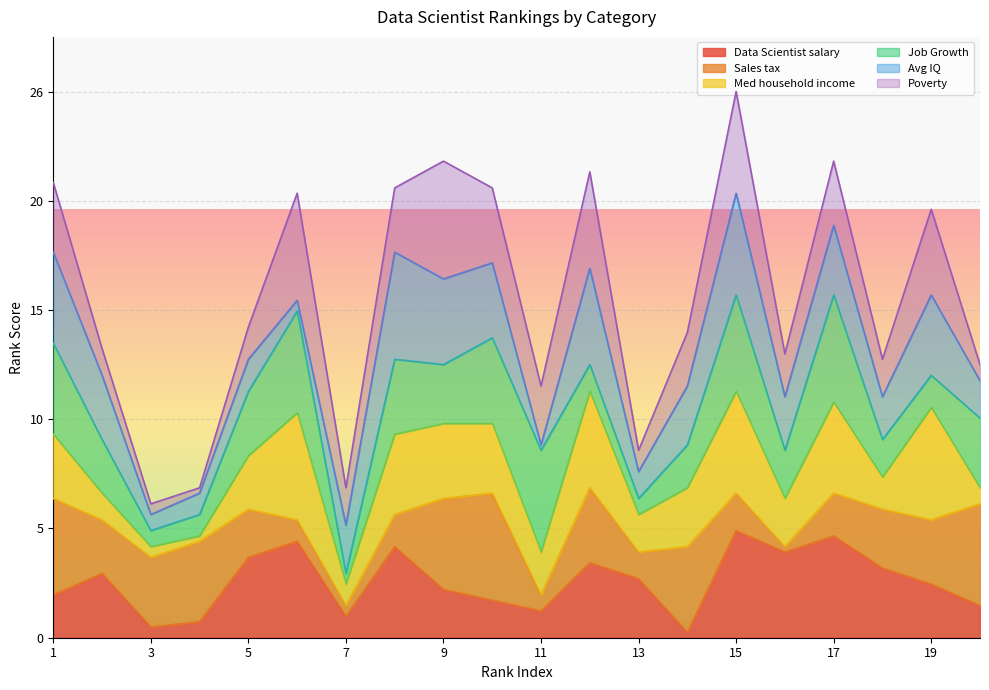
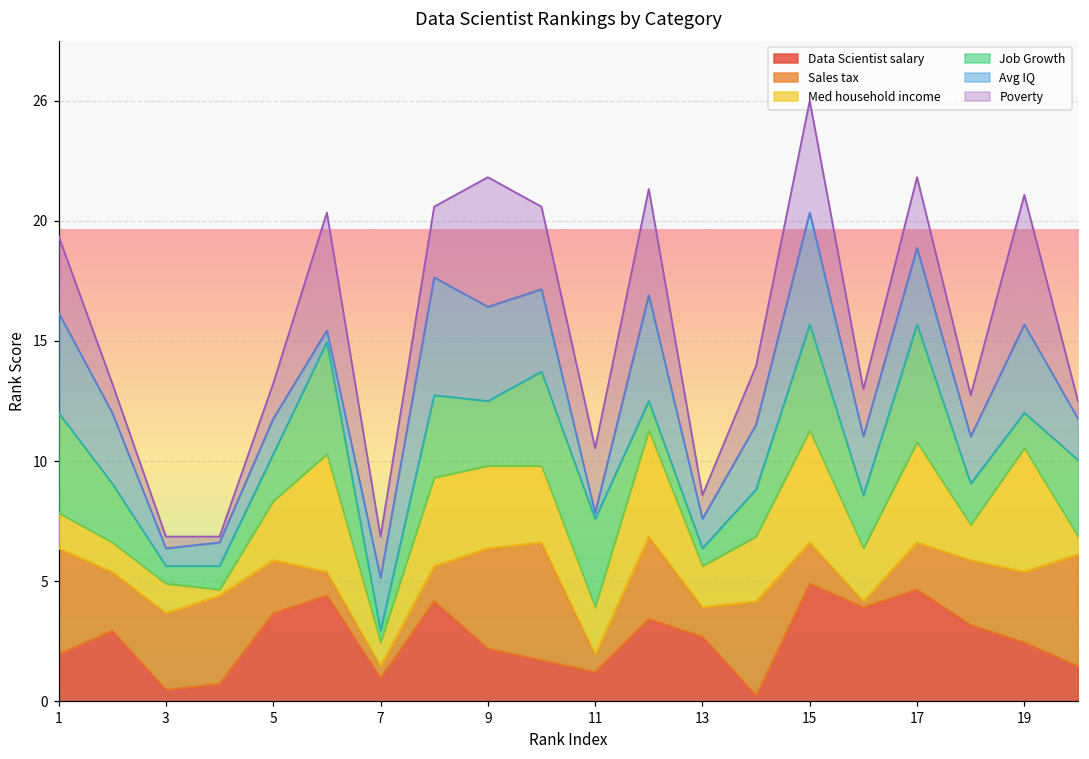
  {
    "Med household income": {
-     "1": 3.0,
-     "3": 0.5,
+     "1": 1.5,
+     "3": 1.3,
      "5": 2.5,
      "7": 1.0,
      "9": 3.5,
      "11": 2.0,
      "13": 1.8,
      "15": 4.8,
      "17": 4.3,
      "19": 5.3
    },
    "Job Growth": {
      "1": 4.3,
      "3": 0.8,
-     "5": 3.0,
+     "5": 2.0,
      "7": 0.5,
      "9": 2.8,
-     "11": 4.8,
+     "11": 3.8,
      "13": 0.8,
      "15": 4.5,
      "17": 5.0,
      "19": 1.5
    },
    "Avg IQ": {
      "1": 4.3,
      "3": 0.8,
      "5": 1.5,
      "7": 2.3,
      "9": 4.0,
      "11": 0.3,
      "13": 1.3,
      "15": 4.8,
      "17": 3.3,
      "19": 3.8
    },
    "Poverty": {
      "1": 3.3,
      "3": 0.5,
      "5": 1.5,
      "7": 1.8,
      "9": 5.5,
      "11": 2.8,
      "13": 1.0,
      "17": 3.0,
-     "19": 4.0
+     "19": 5.5
    }
  }
